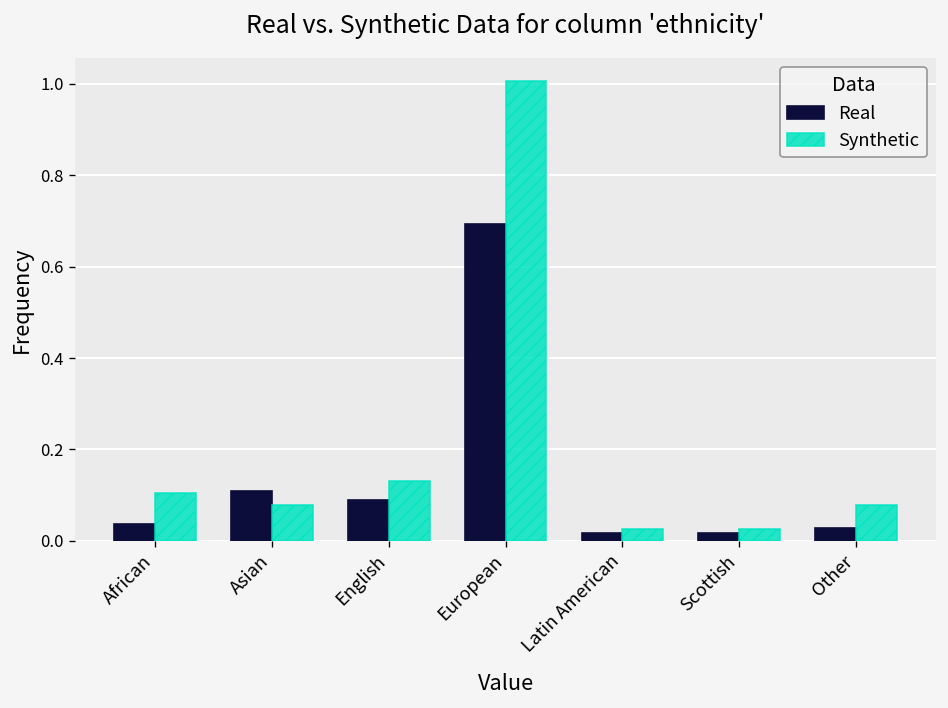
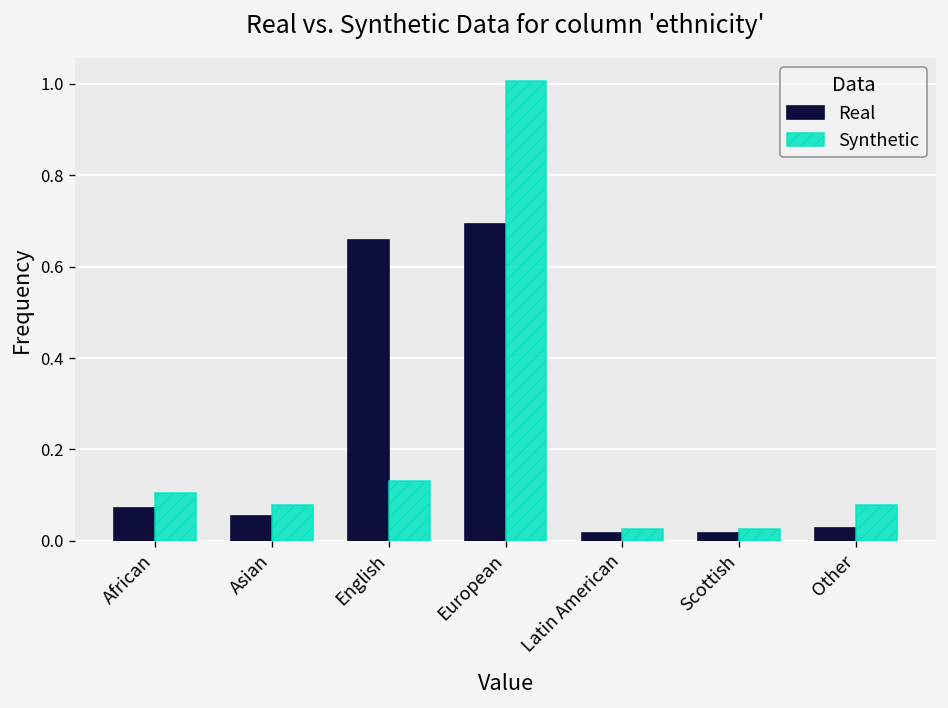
  {
    "Real": {
-     "African": 0.04,
-     "Asian": 0.11,
-     "English": 0.09,
+     "African": 0.07,
+     "Asian": 0.05,
+     "English": 0.66,
      "European": 0.69,
      "Latin American": 0.02,
      "Scottish": 0.02,
      "Other": 0.03
    },
    "Synthetic": {
      "African": 0.10,
      "Asian": 0.08,
      "English": 0.13,
      "European": 1.01,
      "Latin American": 0.03,
      "Scottish": 0.03,
      "Other": 0.08
    }
  }
